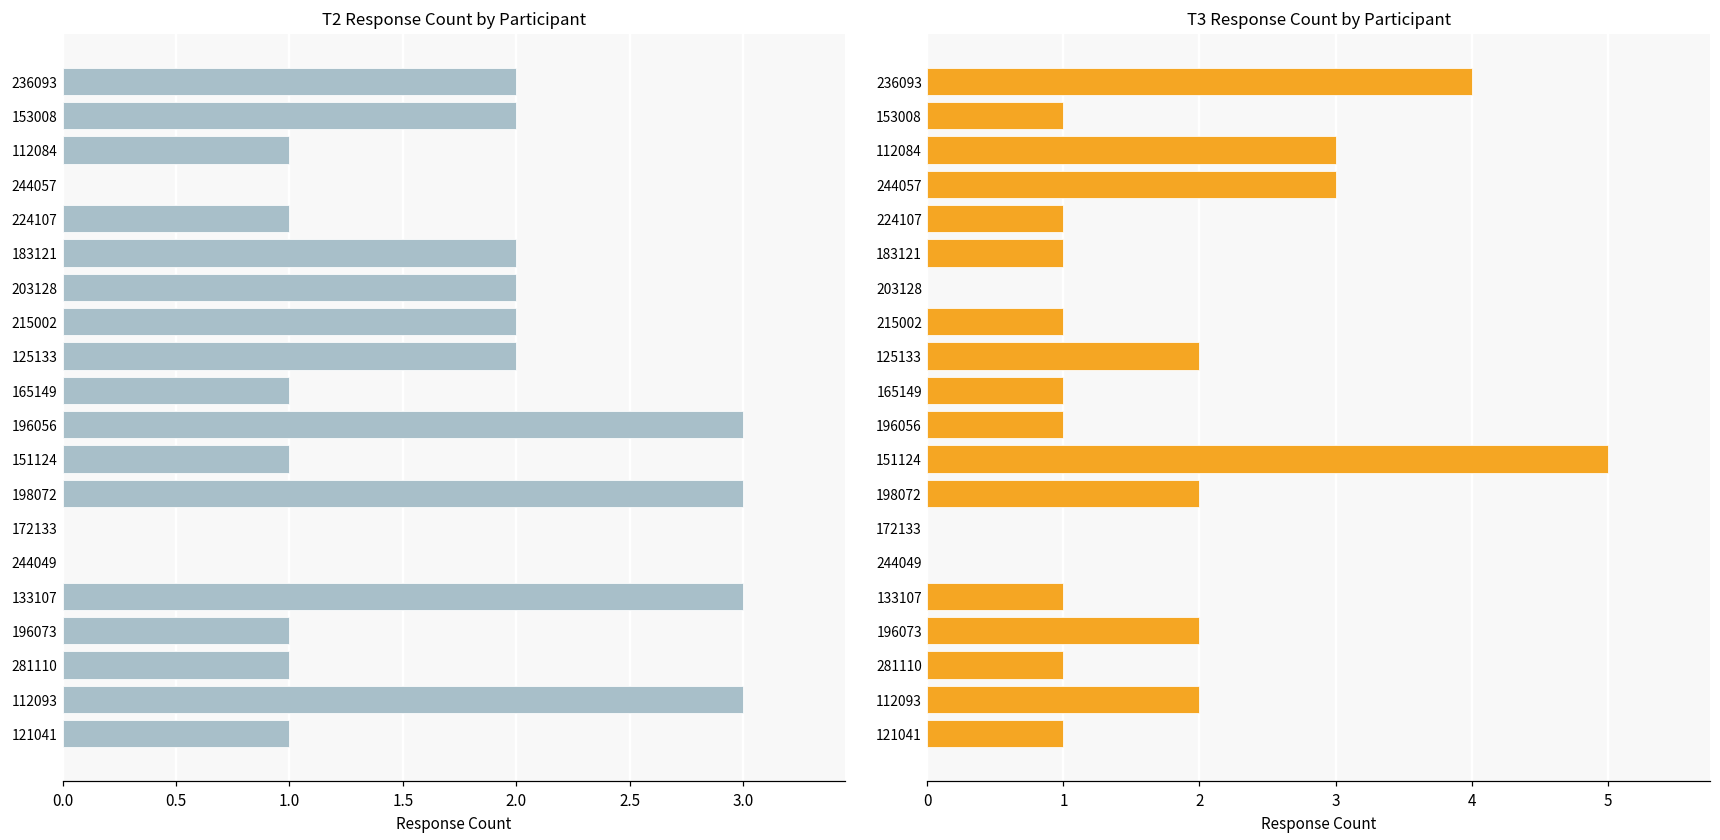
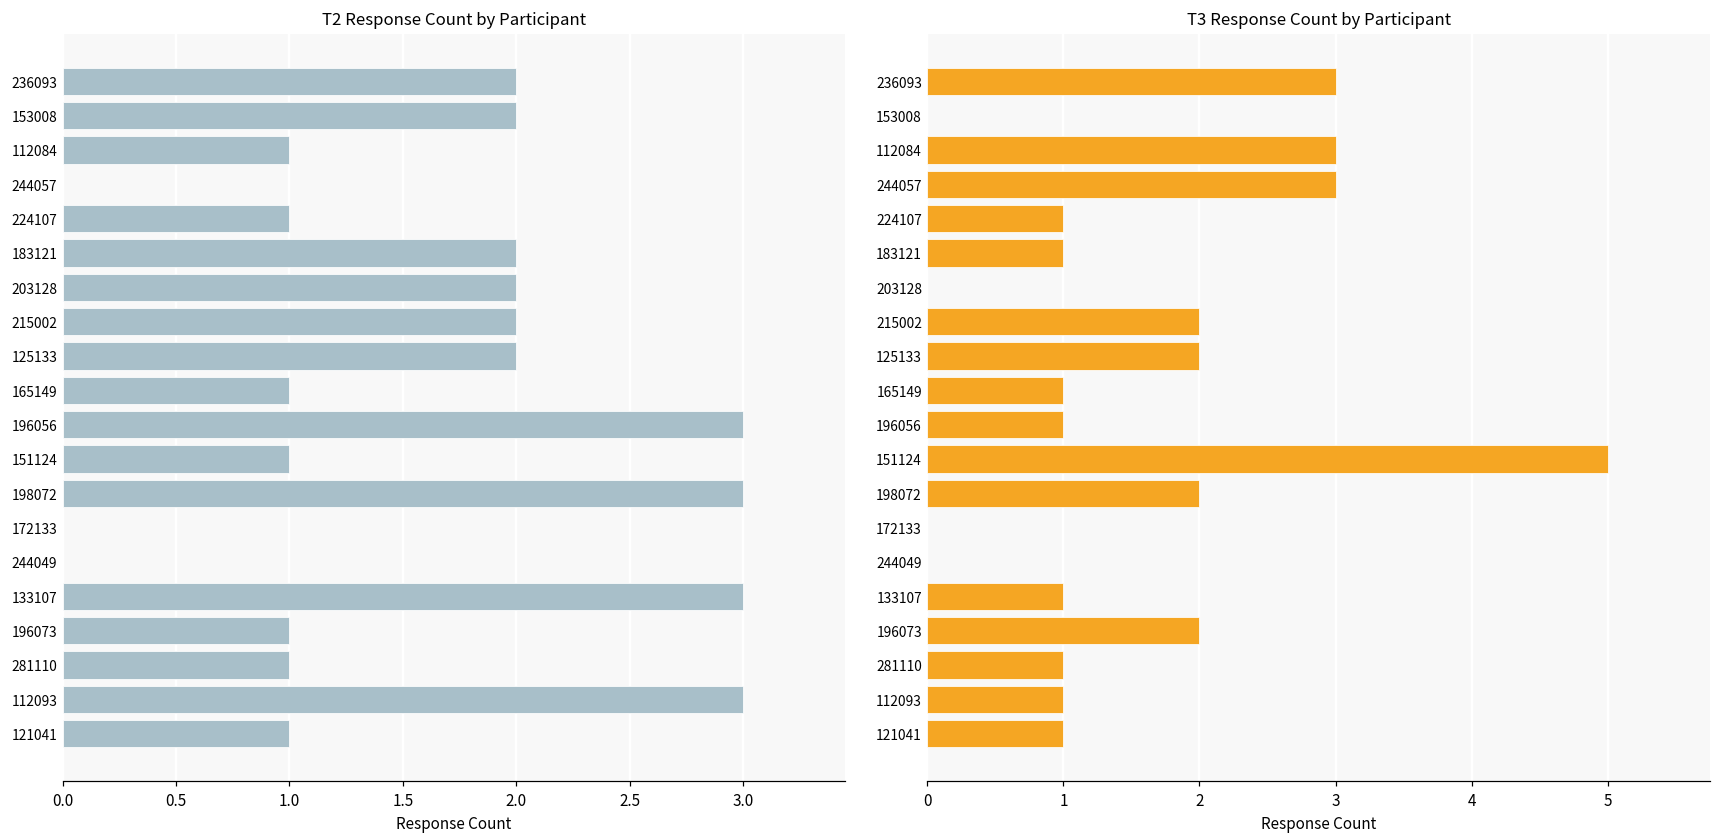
  {
    "T2 Response Count by Participant": {
      "236093": 2.00,
      "153008": 2.00,
      "112084": 1.00,
      "244057": 0.00,
      "224107": 1.00,
      "183121": 2.00,
      "203128": 2.00,
      "215002": 2.00,
      "125133": 2.00,
      "165149": 1.00,
      "196056": 3.00,
      "151124": 1.00,
      "198072": 3.00,
      "172133": 0.00,
      "244049": 0.00,
      "133107": 3.00,
      "196073": 1.00,
      "281110": 1.00,
      "112093": 3.00,
      "121041": 1.00
    },
    "T3 Response Count by Participant": {
-     "236093": 4,
-     "153008": 1,
+     "236093": 3,
+     "153008": 0,
      "112084": 3,
      "244057": 3,
      "224107": 1,
      "183121": 1,
      "203128": 0,
-     "215002": 1,
+     "215002": 2,
      "125133": 2,
      "165149": 1,
      "196056": 1,
      "151124": 5,
      "198072": 2,
      "172133": 0,
      "244049": 0,
      "133107": 1,
      "196073": 2,
      "281110": 1,
-     "112093": 2,
+     "112093": 1,
      "121041": 1
    }
  }
